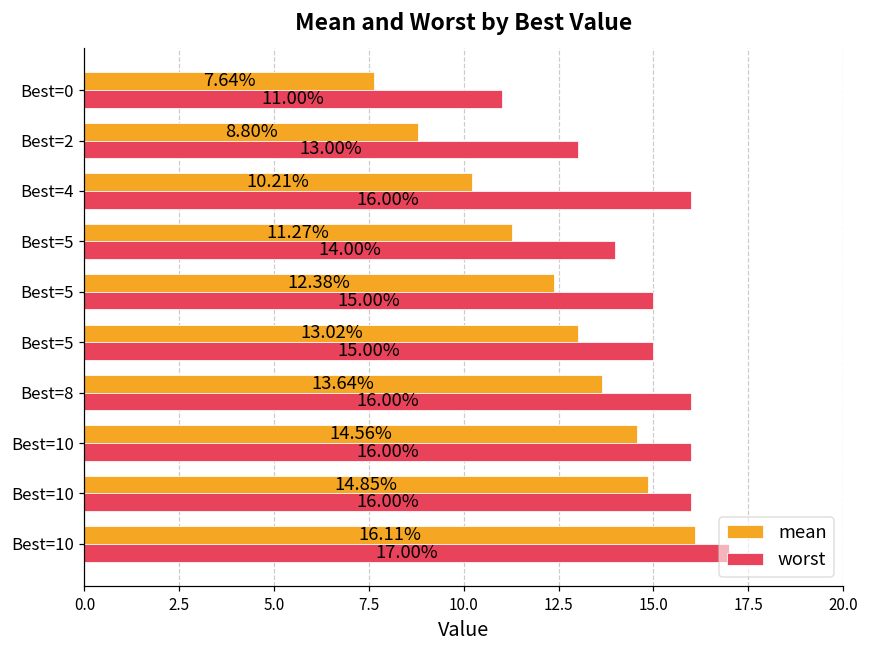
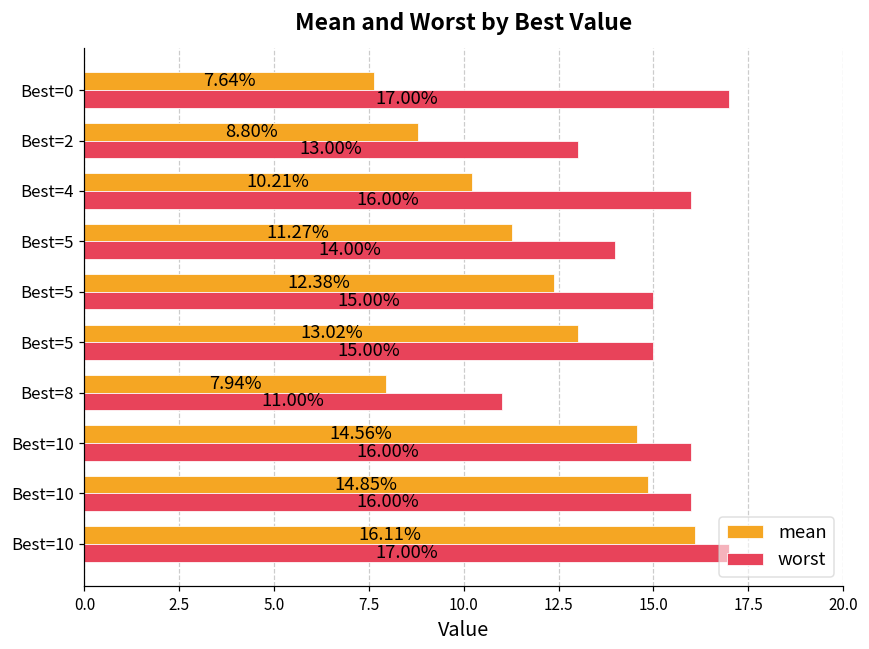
  {
    "mean": {
      "Best=0": "7.64%",
      "Best=2": "8.80%",
      "Best=4": "10.21%",
-     "Best=8": "13.64%"
+     "Best=8": "7.94%"
    },
    "worst": {
-     "Best=0": "11.00%",
+     "Best=0": "17.00%",
      "Best=2": "13.00%",
      "Best=4": "16.00%",
-     "Best=8": "16.00%"
+     "Best=8": "11.00%"
    }
  }
